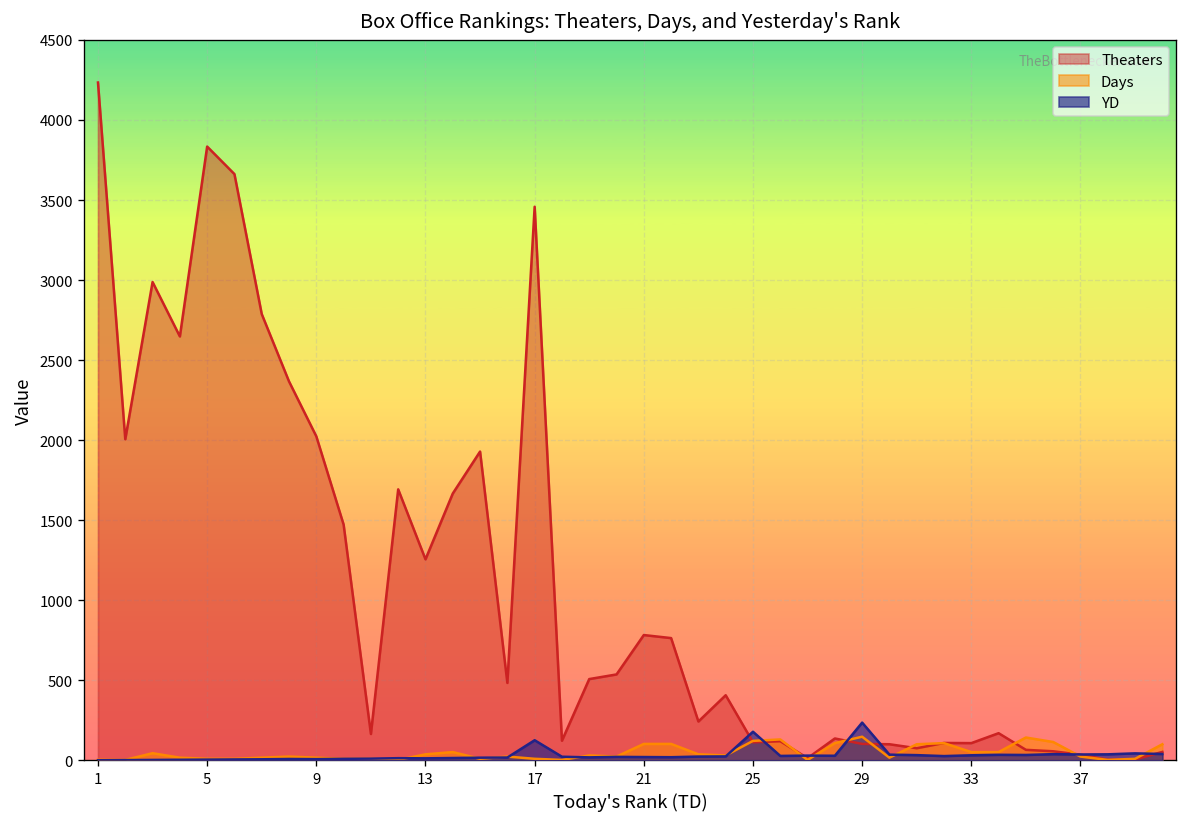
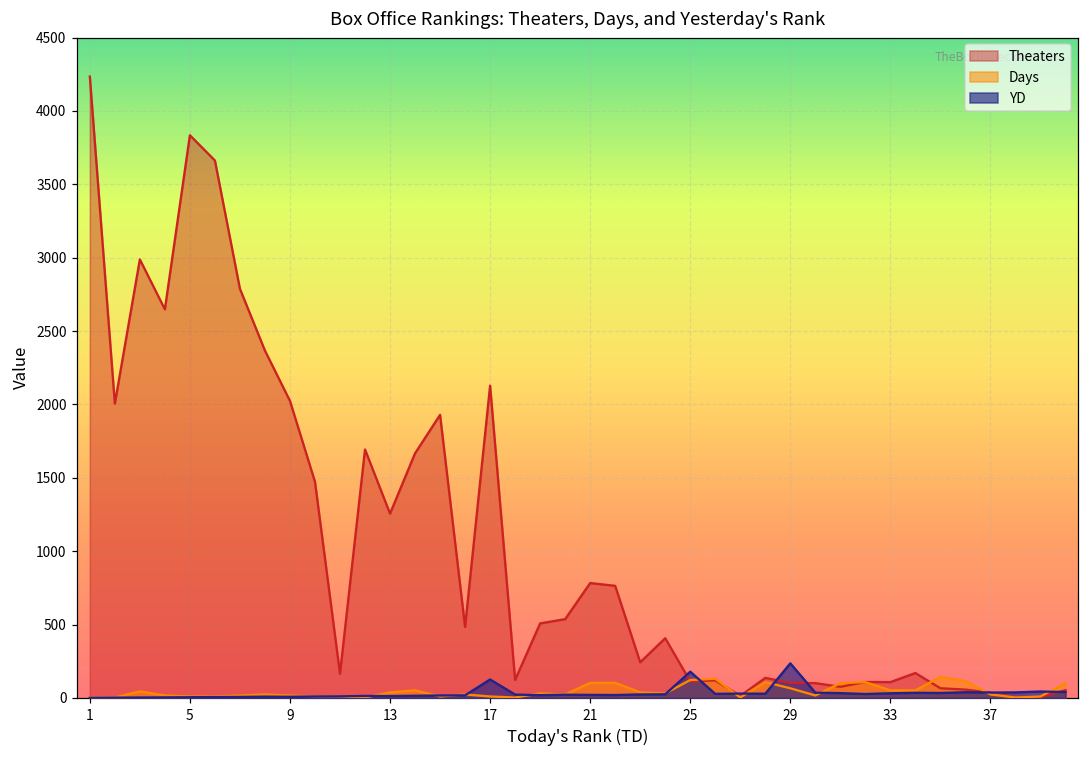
  {
    "Theaters": {
      "1": 4230,
      "5": 3830,
      "9": 2020,
      "13": 1260,
-     "17": 3460,
+     "17": 2130,
      "21": 780,
      "29": 100,
      "33": 110
    },
    "Days": {
      "13": 40,
      "17": 10,
      "21": 100,
-     "29": 150,
+     "29": 70,
      "33": 50
    },
    "YD": {
      "13": 10,
      "17": 130,
      "21": 20,
      "25": 180,
      "29": 240,
      "33": 30
    }
  }
